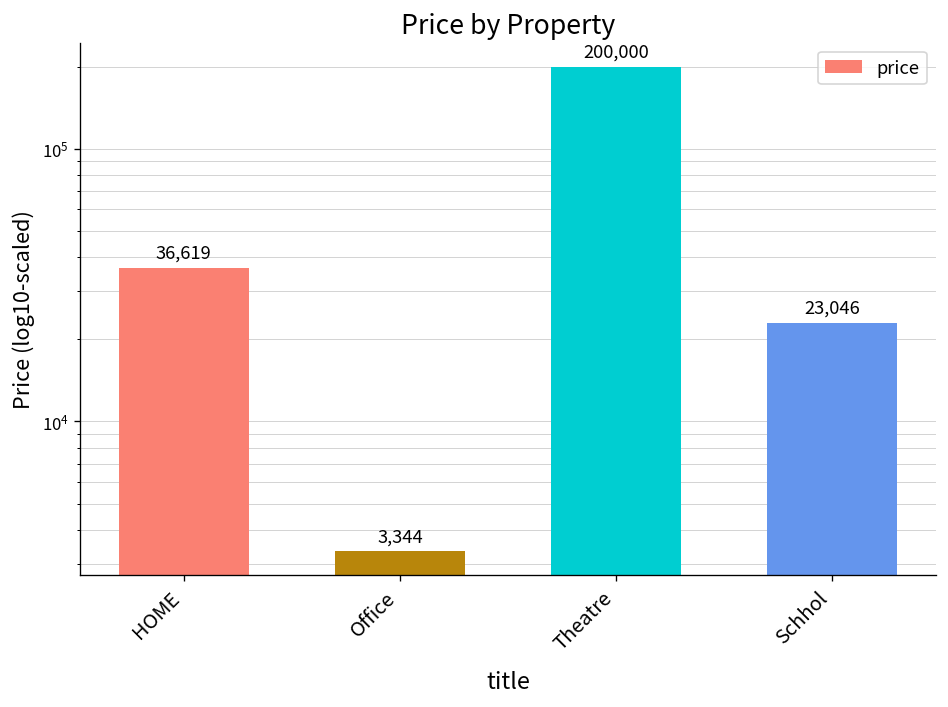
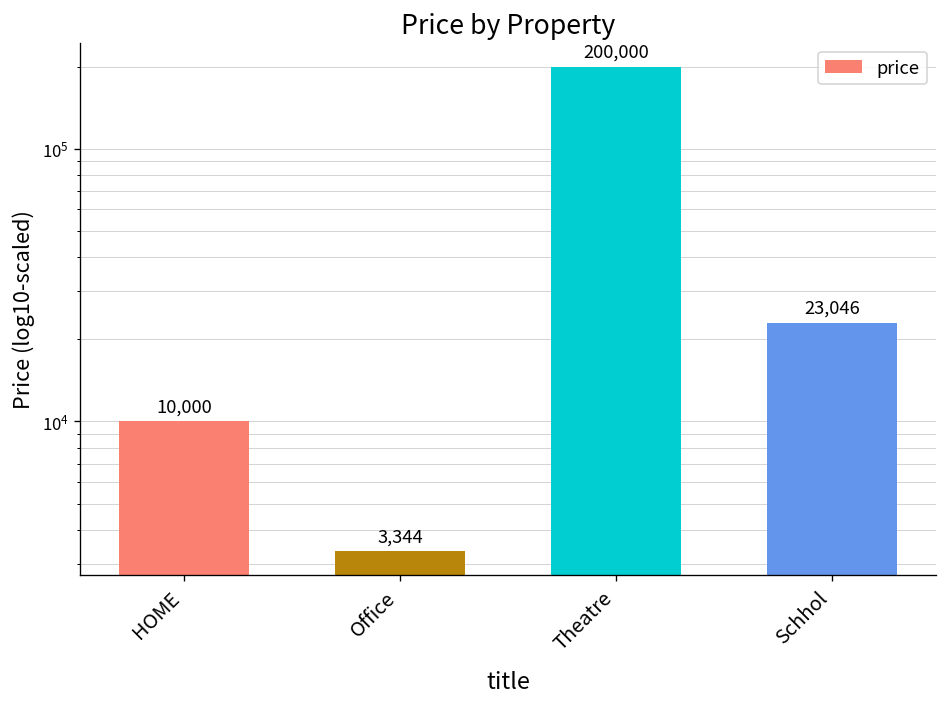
  {
-   "HOME": "36,619",
+   "HOME": "10,000",
    "Office": "3,344",
    "Theatre": "200,000",
    "Schhol": "23,046"
  }
